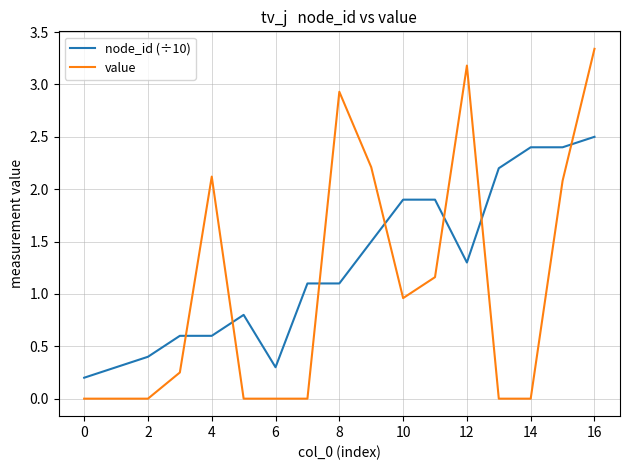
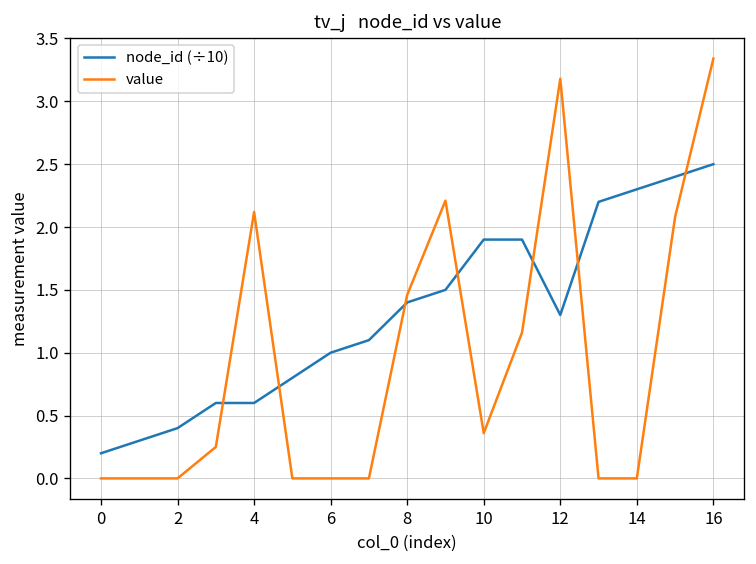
  {
    "node_id (÷10)": {
      "0": 0.20,
      "2": 0.40,
      "4": 0.60,
-     "6": 0.30,
-     "8": 1.10,
+     "6": 1.00,
+     "8": 1.40,
      "10": 1.90,
      "12": 1.30,
-     "14": 2.40,
+     "14": 2.30,
      "16": 2.50
    },
    "value": {
      "0": 0.00,
      "2": 0.00,
      "4": 2.12,
      "6": 0.00,
-     "8": 2.93,
-     "10": 0.96,
+     "8": 1.46,
+     "10": 0.36,
      "12": 3.18,
      "14": 0.00,
      "16": 3.34
    }
  }
